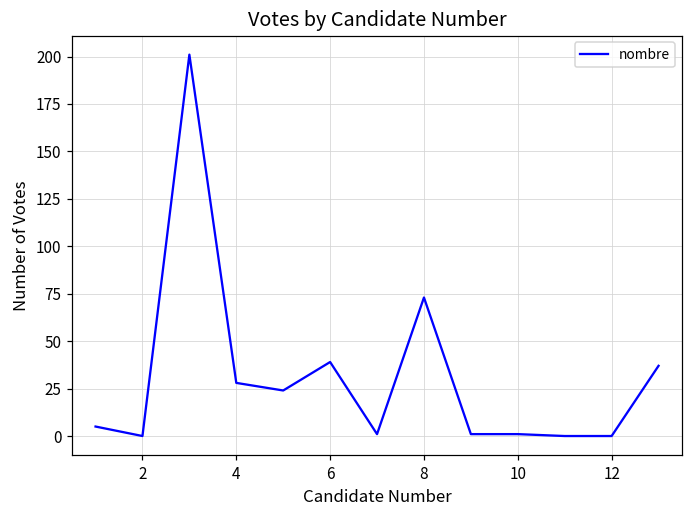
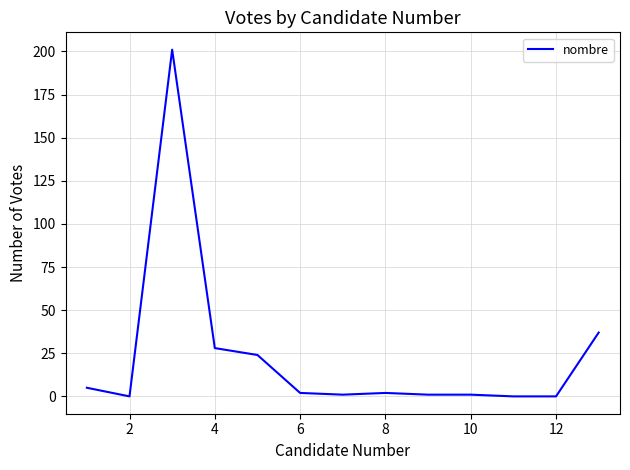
  {
    "2": 0,
    "4": 28,
-   "6": 39,
-   "8": 73,
+   "6": 2,
+   "8": 2,
    "10": 1,
    "12": 0
  }
